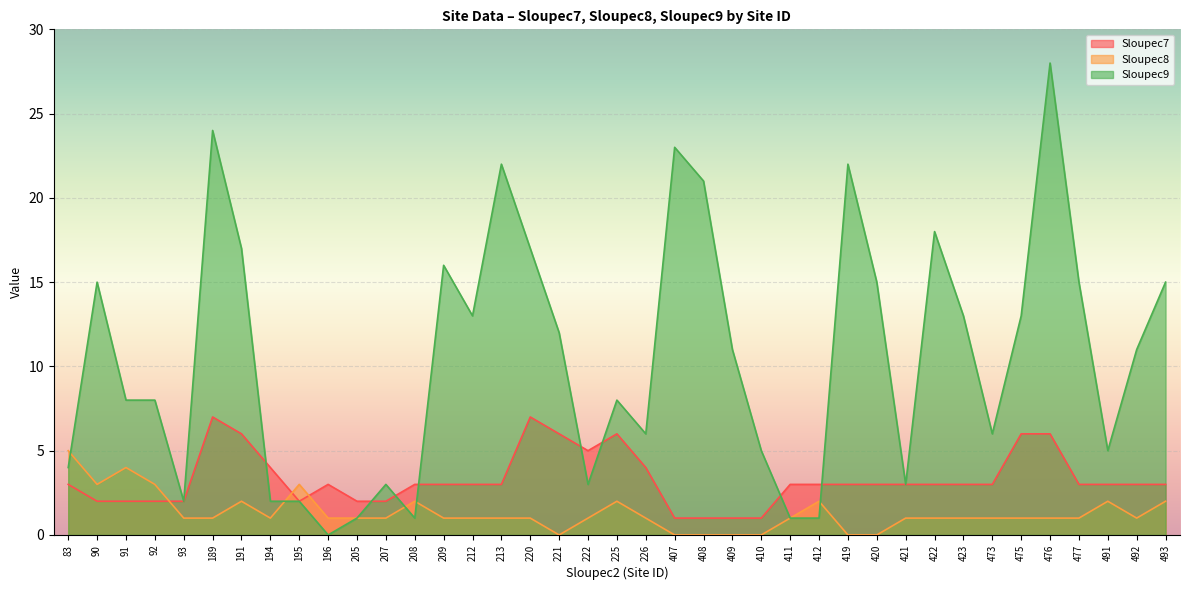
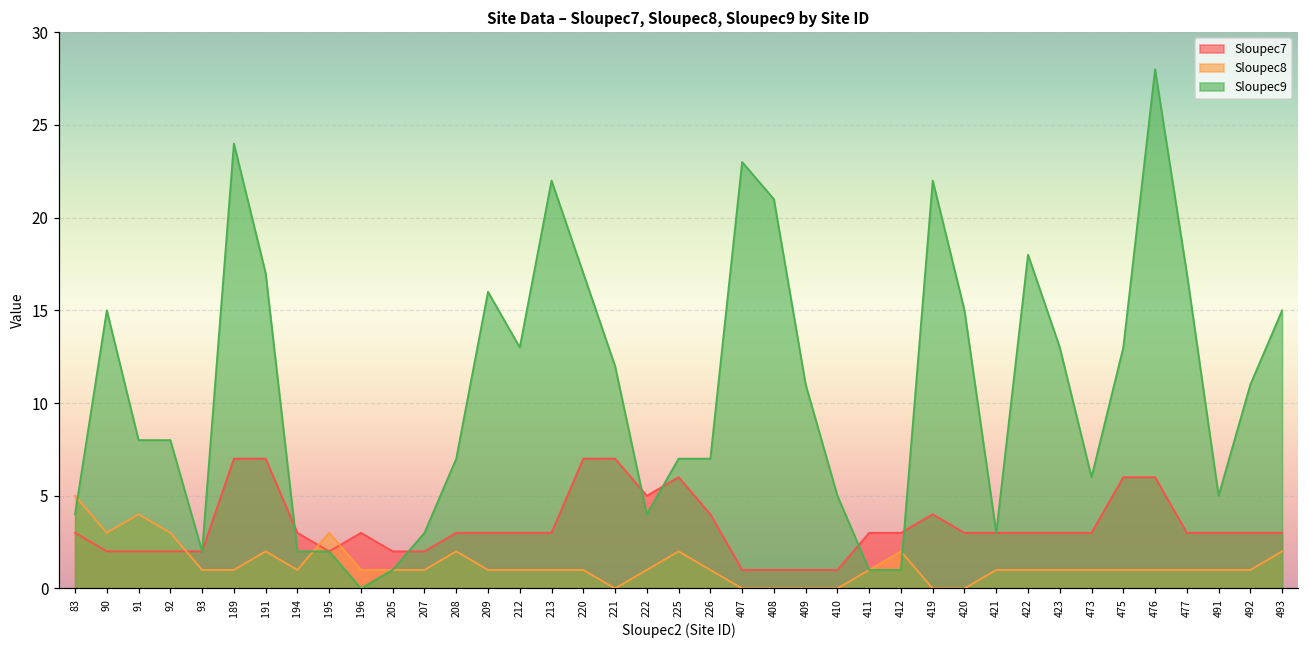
  {
    "Sloupec7": {
      "83": 3,
      "90": 2,
      "91": 2,
      "92": 2,
      "189": 7,
-     "191": 6,
-     "194": 4,
+     "191": 7,
+     "194": 3,
      "196": 3,
      "205": 2,
      "207": 2,
      "208": 3,
      "209": 3,
      "212": 3,
      "213": 3,
      "220": 7,
-     "221": 6,
+     "221": 7,
      "222": 5,
      "225": 6,
      "226": 4,
      "407": 1,
      "408": 1,
      "409": 1,
      "410": 1,
      "411": 3,
      "412": 3,
-     "419": 3,
+     "419": 4,
      "420": 3,
      "422": 3,
      "423": 3,
      "473": 3,
      "475": 6,
      "476": 6,
      "477": 3,
      "491": 3,
      "492": 3,
      "493": 3
    },
    "Sloupec8": {
      "83": 5,
      "90": 3,
      "91": 4,
      "92": 3,
      "93": 1,
      "189": 1,
      "191": 2,
      "194": 1,
      "195": 3,
      "196": 1,
      "207": 1,
      "208": 2,
      "209": 1,
      "212": 1,
      "213": 1,
      "220": 1,
      "221": 0,
      "222": 1,
      "225": 2,
      "226": 1,
      "407": 0,
      "408": 0,
      "409": 0,
      "410": 0,
      "412": 2,
      "419": 0,
      "420": 0,
      "421": 1,
      "422": 1,
      "423": 1,
      "473": 1,
      "475": 1,
      "476": 1,
      "477": 1,
-     "491": 2,
+     "491": 1,
      "492": 1,
      "493": 2
    },
    "Sloupec9": {
      "83": 4,
      "90": 15,
      "91": 8,
      "92": 8,
      "189": 24,
      "191": 17,
      "194": 2,
      "196": 0,
      "207": 3,
-     "208": 1,
+     "208": 7,
      "209": 16,
      "212": 13,
      "213": 22,
      "220": 17,
      "221": 12,
-     "222": 3,
-     "225": 8,
-     "226": 6,
+     "222": 4,
+     "225": 7,
+     "226": 7,
      "407": 23,
      "408": 21,
      "409": 11,
      "410": 5,
      "412": 1,
      "419": 22,
      "420": 15,
      "422": 18,
      "423": 13,
      "473": 6,
      "475": 13,
      "476": 28,
-     "477": 15,
+     "477": 17,
      "491": 5,
      "492": 11,
      "493": 15
    }
  }
